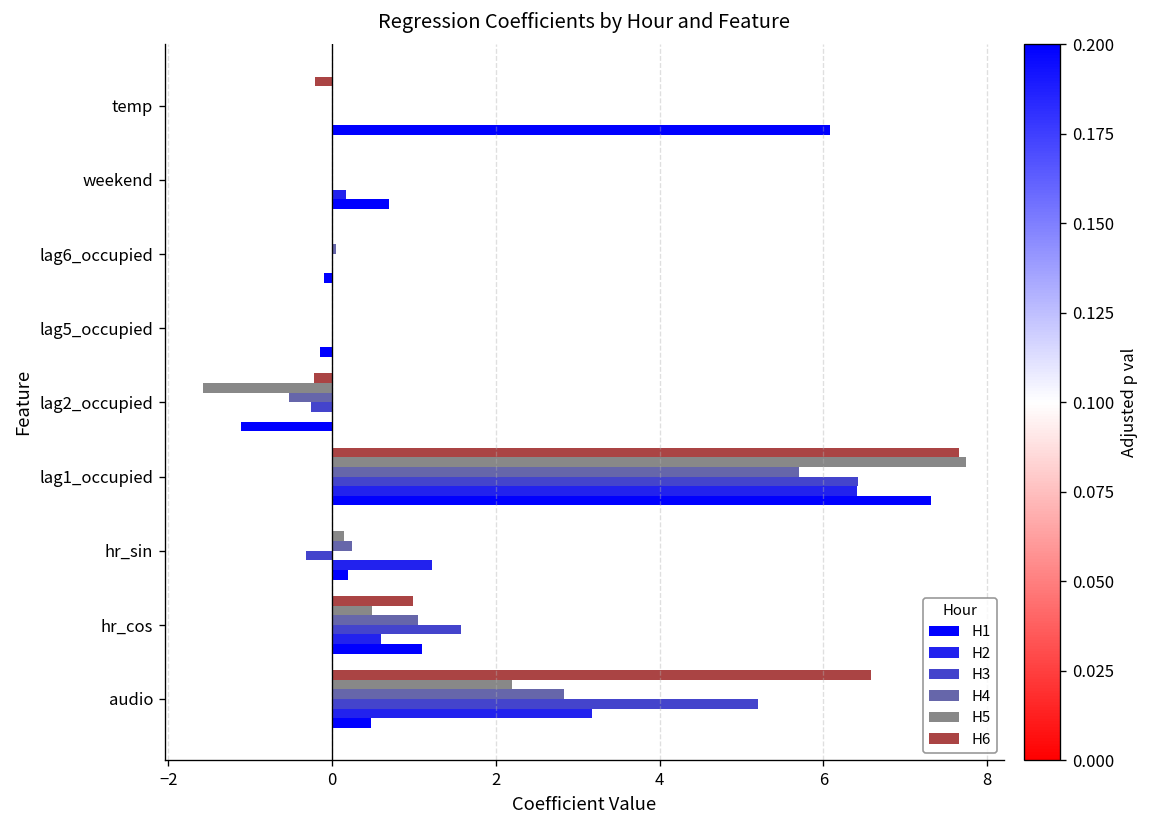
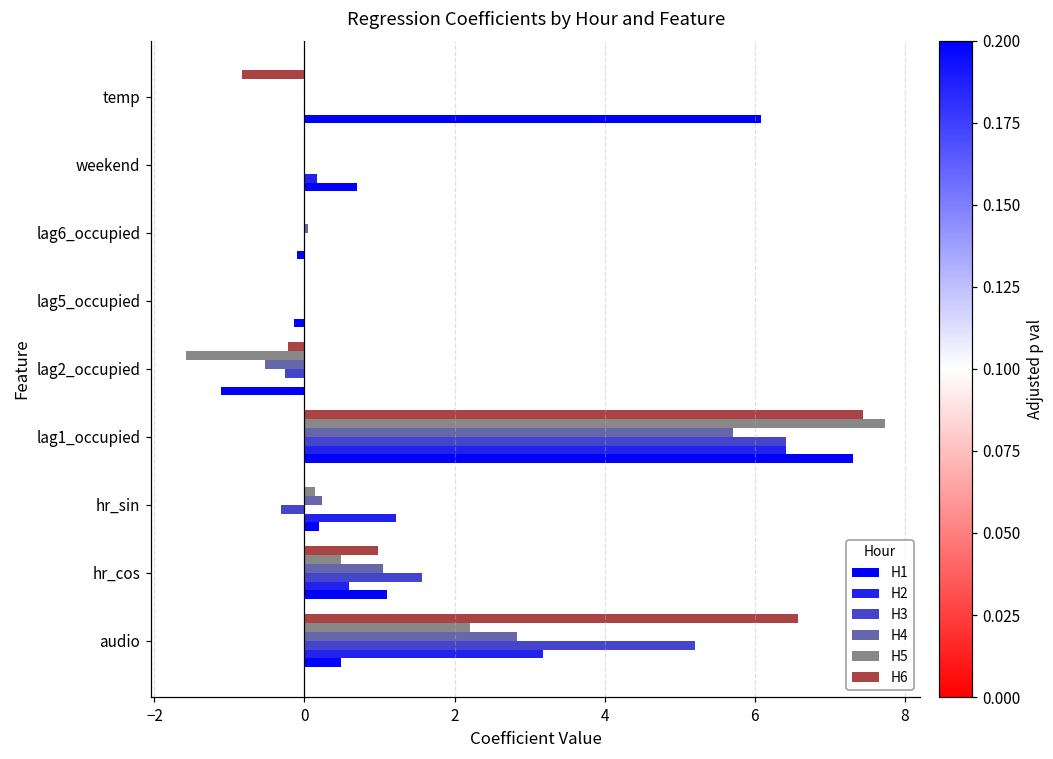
  {
    "H6": {
-     "temp": -0.2,
+     "temp": -0.8,
      "weekend": 0.0,
      "lag6_occupied": 0.0,
      "lag5_occupied": 0.0,
      "lag2_occupied": -0.2,
-     "lag1_occupied": 7.7,
+     "lag1_occupied": 7.4,
      "hr_sin": 0.0,
      "hr_cos": 1.0,
      "audio": 6.6
    }
  }
